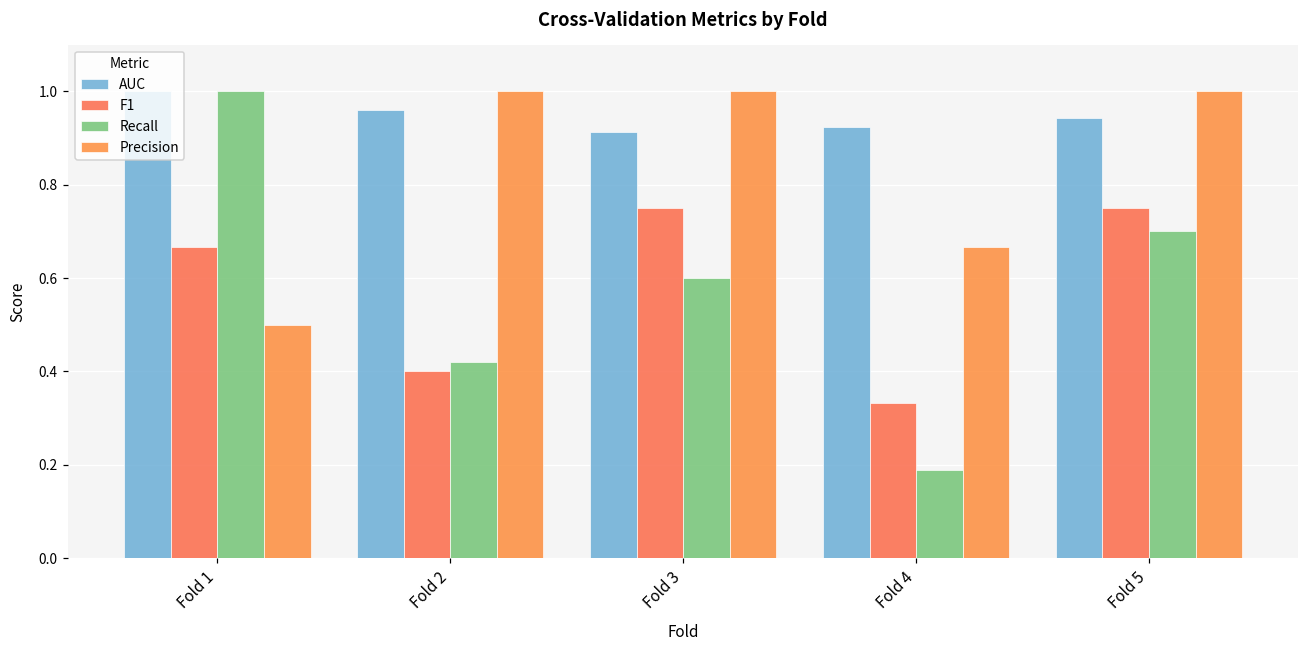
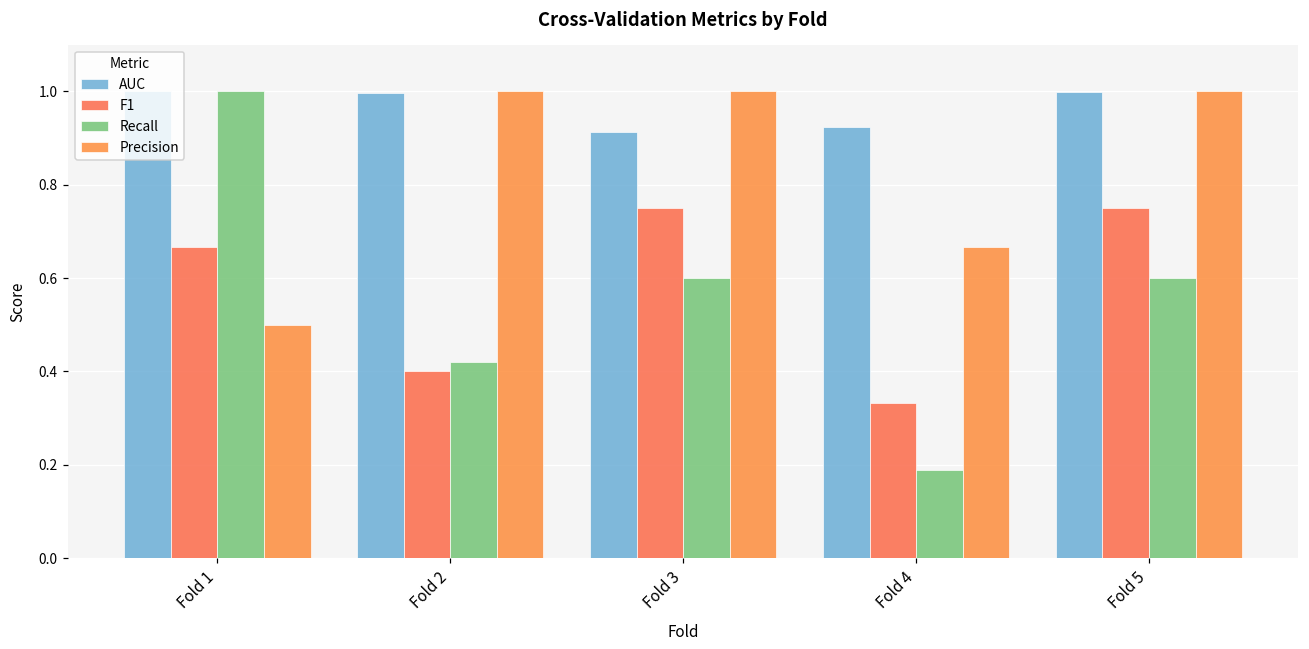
  {
    "AUC": {
-     "Fold 2": 0.96,
+     "Fold 2": 1.00,
      "Fold 3": 0.91,
      "Fold 4": 0.92,
-     "Fold 5": 0.94
+     "Fold 5": 1.00
    },
    "Recall": {
      "Fold 1": 1.0,
      "Fold 2": 0.42,
      "Fold 3": 0.6,
      "Fold 4": 0.19,
-     "Fold 5": 0.7
+     "Fold 5": 0.6
    }
  }
